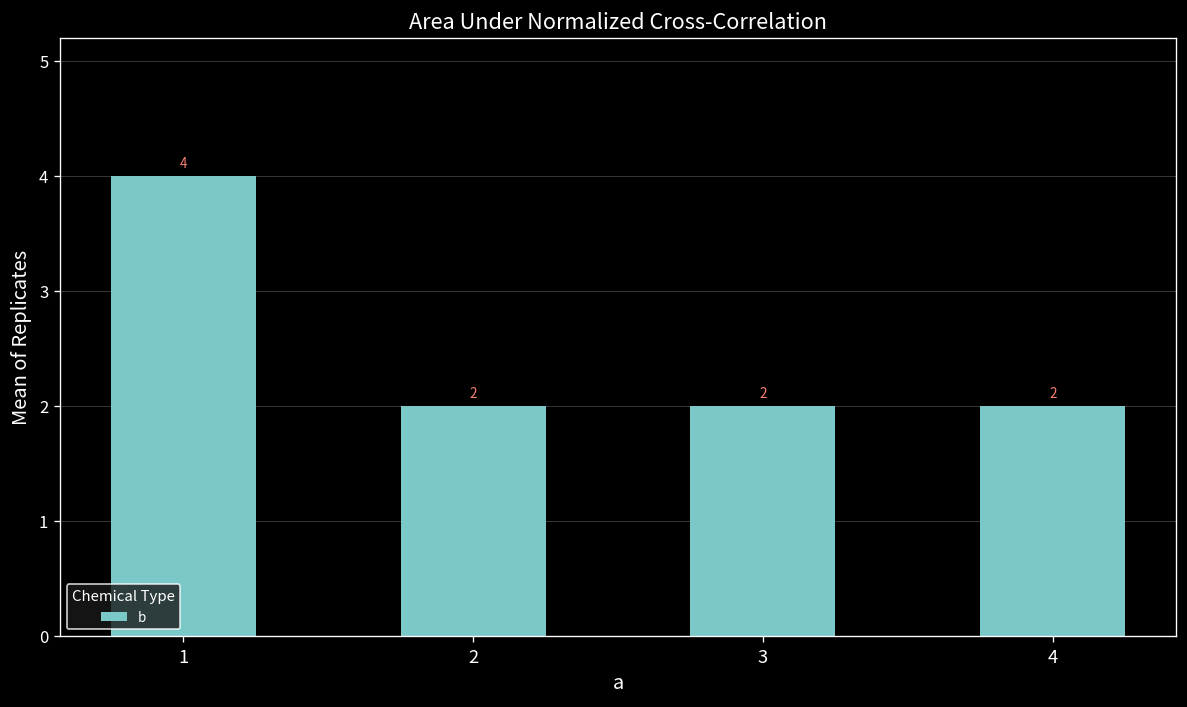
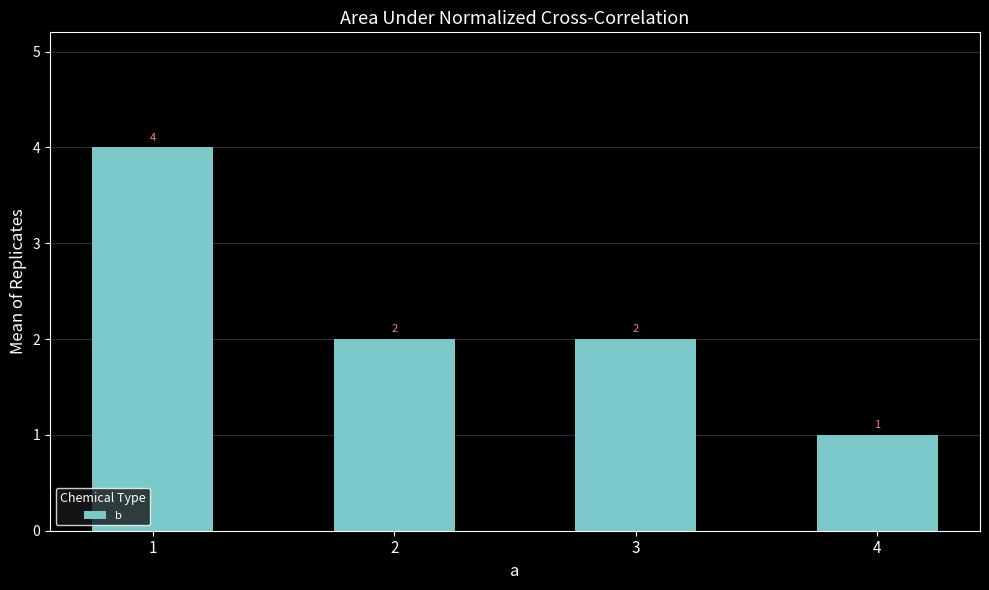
  {
    "1": 4,
    "2": 2,
    "3": 2,
-   "4": 2
+   "4": 1
  }
